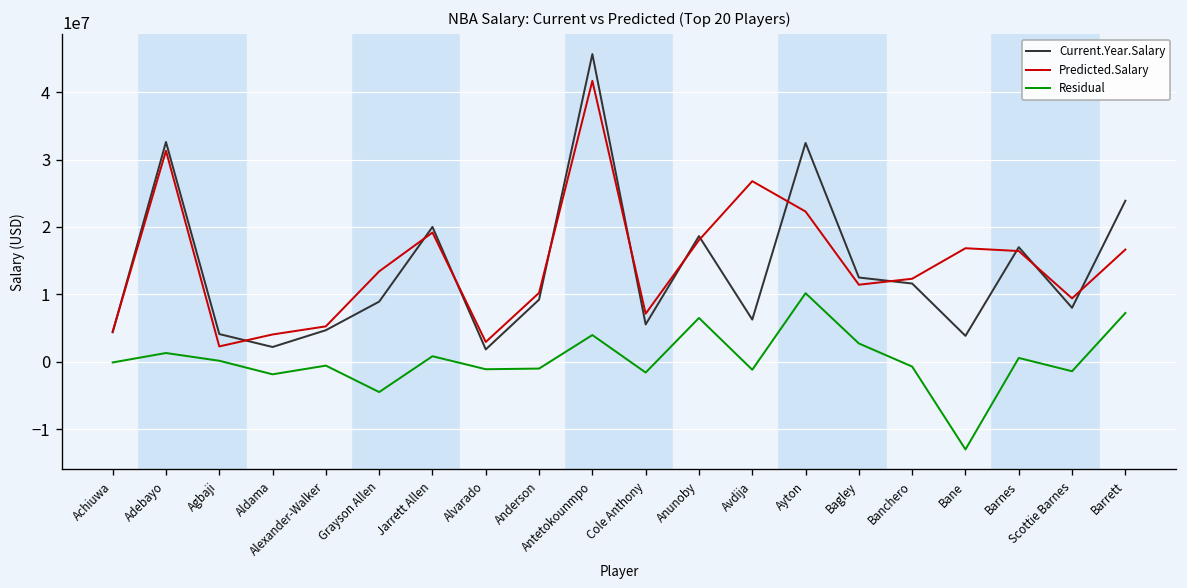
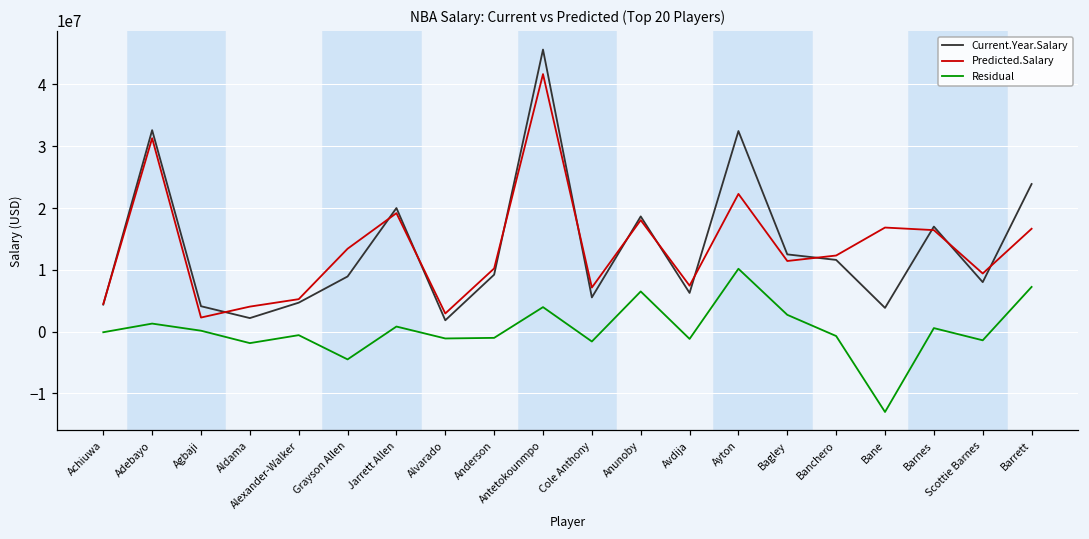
  {
    "Current.Year.Salary": {
      "Adebayo": 33000000,
      "Agbaji": 4000000,
      "Aldama": 2000000,
      "Alexander-Walker": 5000000,
      "Grayson Allen": 9000000,
      "Jarrett Allen": 20000000,
      "Alvarado": 2000000,
      "Anderson": 9000000,
      "Antetokounmpo": 46000000,
      "Cole Anthony": 6000000,
      "Anunoby": 19000000,
      "Avdija": 6000000,
      "Ayton": 32000000,
      "Bagley": 13000000,
      "Banchero": 12000000,
      "Bane": 4000000,
      "Barnes": 17000000,
      "Scottie Barnes": 8000000,
      "Barrett": 24000000
    },
    "Predicted.Salary": {
      "Adebayo": 31000000,
      "Agbaji": 2000000,
      "Aldama": 4000000,
      "Alexander-Walker": 5000000,
      "Grayson Allen": 13000000,
      "Jarrett Allen": 19000000,
      "Alvarado": 3000000,
      "Anderson": 10000000,
      "Antetokounmpo": 42000000,
      "Cole Anthony": 7000000,
      "Anunoby": 18000000,
-     "Avdija": 27000000,
+     "Avdija": 7000000,
      "Ayton": 22000000,
      "Bagley": 11000000,
      "Banchero": 12000000,
      "Bane": 17000000,
      "Barnes": 16000000,
      "Scottie Barnes": 9000000,
      "Barrett": 17000000
    },
    "Residual": {
      "Achiuwa": 0,
      "Adebayo": 1000000,
      "Agbaji": 0,
      "Aldama": -2000000,
      "Alexander-Walker": -1000000,
      "Grayson Allen": -4000000,
      "Jarrett Allen": 1000000,
      "Alvarado": -1000000,
      "Anderson": -1000000,
      "Antetokounmpo": 4000000,
      "Cole Anthony": -2000000,
      "Anunoby": 7000000,
      "Avdija": -1000000,
      "Ayton": 10000000,
      "Bagley": 3000000,
      "Banchero": -1000000,
      "Bane": -13000000,
      "Barnes": 1000000,
      "Scottie Barnes": -1000000,
      "Barrett": 7000000
    }
  }
